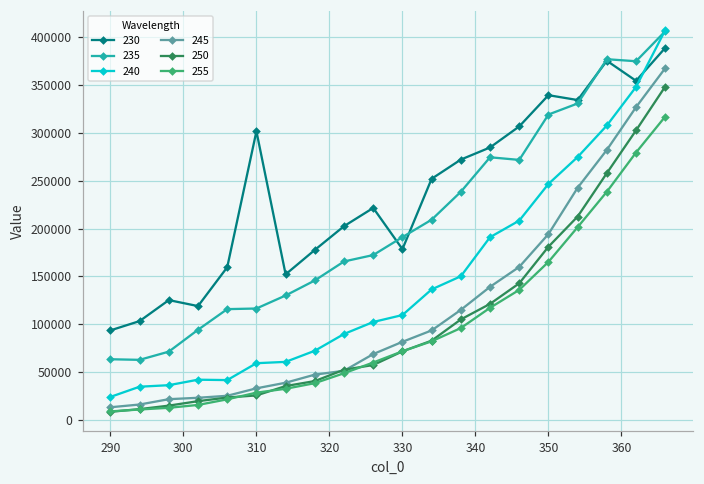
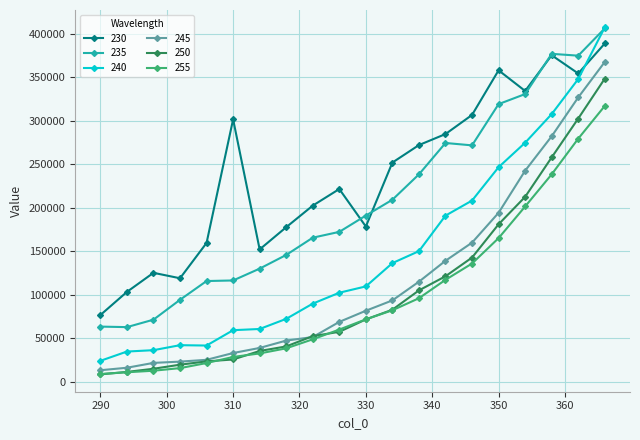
  {
    "230": {
-     "290": 90000,
+     "290": 80000,
      "310": 300000,
      "330": 180000,
-     "350": 340000
+     "350": 360000
    },
    "245": {
      "290": 10000,
      "310": 30000,
      "330": 80000,
      "350": 190000
    }
  }
